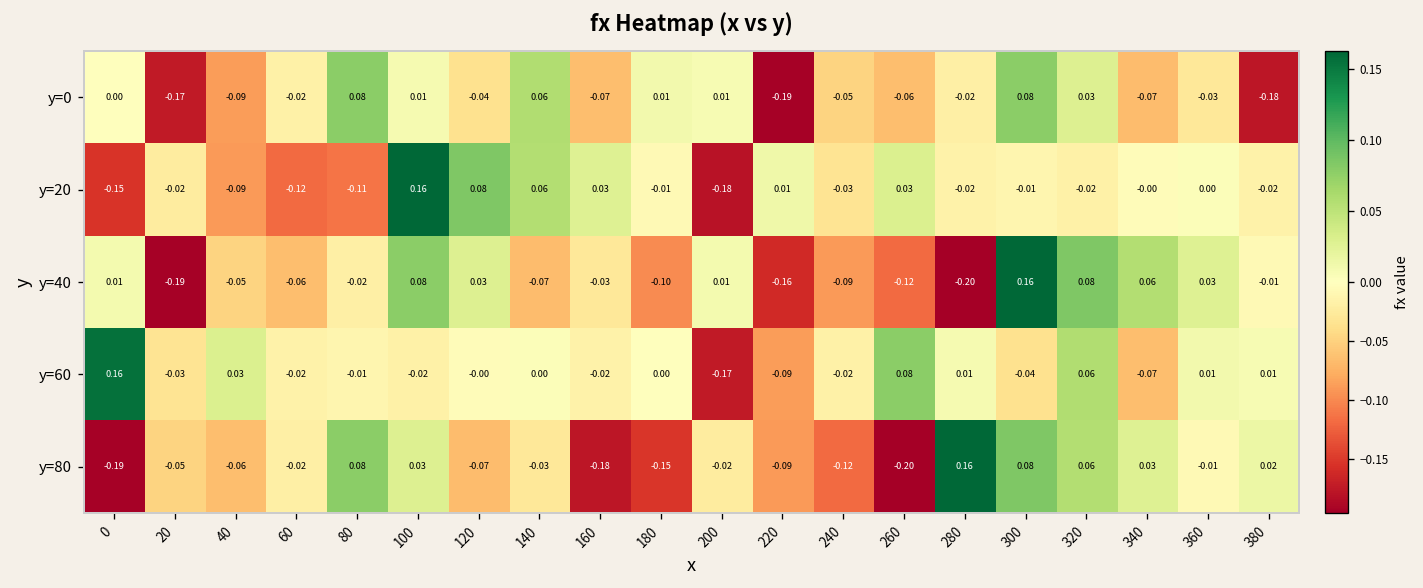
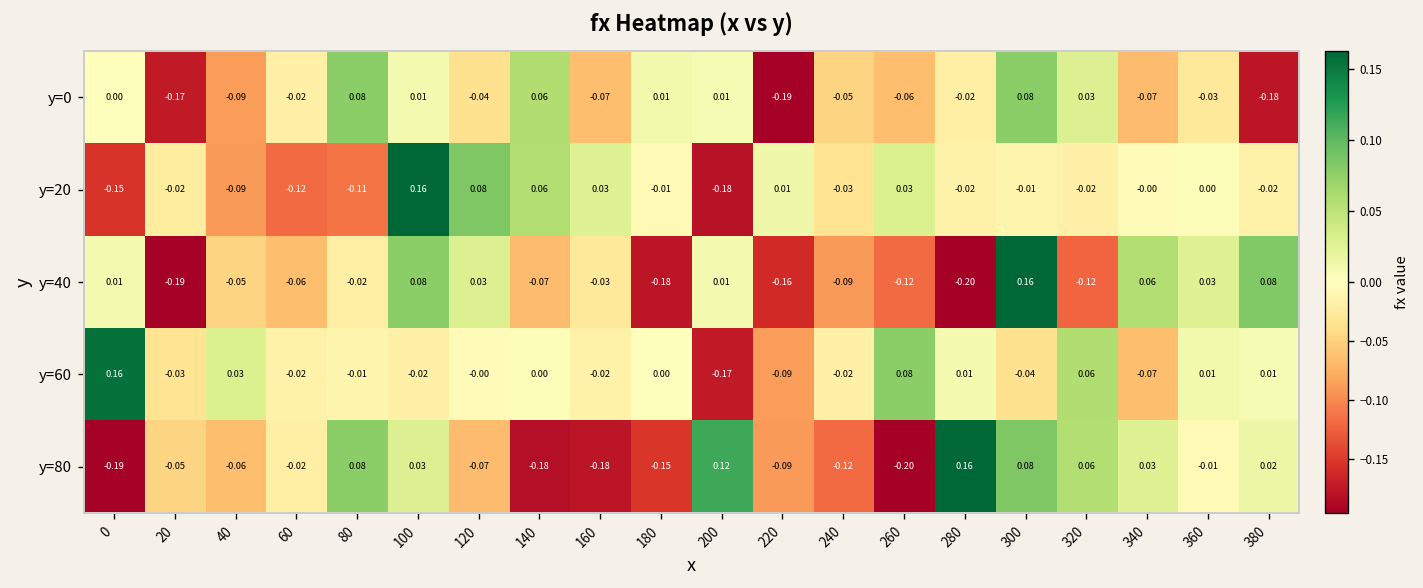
  {
    "y=0": {
      "0": 0.00,
      "20": -0.17,
      "40": -0.09,
      "60": -0.02,
      "80": 0.08,
      "100": 0.01,
      "120": -0.04,
      "140": 0.06,
      "160": -0.07,
      "180": 0.01,
      "200": 0.01,
      "220": -0.19,
      "240": -0.05,
      "260": -0.06,
      "280": -0.02,
      "300": 0.08,
      "320": 0.03,
      "340": -0.07,
      "360": -0.03,
      "380": -0.18
    },
    "y=20": {
      "0": -0.15,
      "20": -0.02,
      "40": -0.09,
      "60": -0.12,
      "80": -0.11,
      "100": 0.16,
      "120": 0.08,
      "140": 0.06,
      "160": 0.03,
      "180": -0.01,
      "200": -0.18,
      "220": 0.01,
      "240": -0.03,
      "260": 0.03,
      "280": -0.02,
      "300": -0.01,
      "320": -0.02,
      "340": -0.00,
      "360": 0.00,
      "380": -0.02
    },
    "y=40": {
      "0": 0.01,
      "20": -0.19,
      "40": -0.05,
      "60": -0.06,
      "80": -0.02,
      "100": 0.08,
      "120": 0.03,
      "140": -0.07,
      "160": -0.03,
-     "180": -0.10,
+     "180": -0.18,
      "200": 0.01,
      "220": -0.16,
      "240": -0.09,
      "260": -0.12,
      "280": -0.20,
      "300": 0.16,
-     "320": 0.08,
+     "320": -0.12,
      "340": 0.06,
      "360": 0.03,
-     "380": -0.01
+     "380": 0.08
    },
    "y=60": {
      "0": 0.16,
      "20": -0.03,
      "40": 0.03,
      "60": -0.02,
      "80": -0.01,
      "100": -0.02,
      "120": -0.00,
      "140": 0.00,
      "160": -0.02,
      "180": 0.00,
      "200": -0.17,
      "220": -0.09,
      "240": -0.02,
      "260": 0.08,
      "280": 0.01,
      "300": -0.04,
      "320": 0.06,
      "340": -0.07,
      "360": 0.01,
      "380": 0.01
    },
    "y=80": {
      "0": -0.19,
      "20": -0.05,
      "40": -0.06,
      "60": -0.02,
      "80": 0.08,
      "100": 0.03,
      "120": -0.07,
-     "140": -0.03,
+     "140": -0.18,
      "160": -0.18,
      "180": -0.15,
-     "200": -0.02,
+     "200": 0.12,
      "220": -0.09,
      "240": -0.12,
      "260": -0.20,
      "280": 0.16,
      "300": 0.08,
      "320": 0.06,
      "340": 0.03,
      "360": -0.01,
      "380": 0.02
    }
  }
